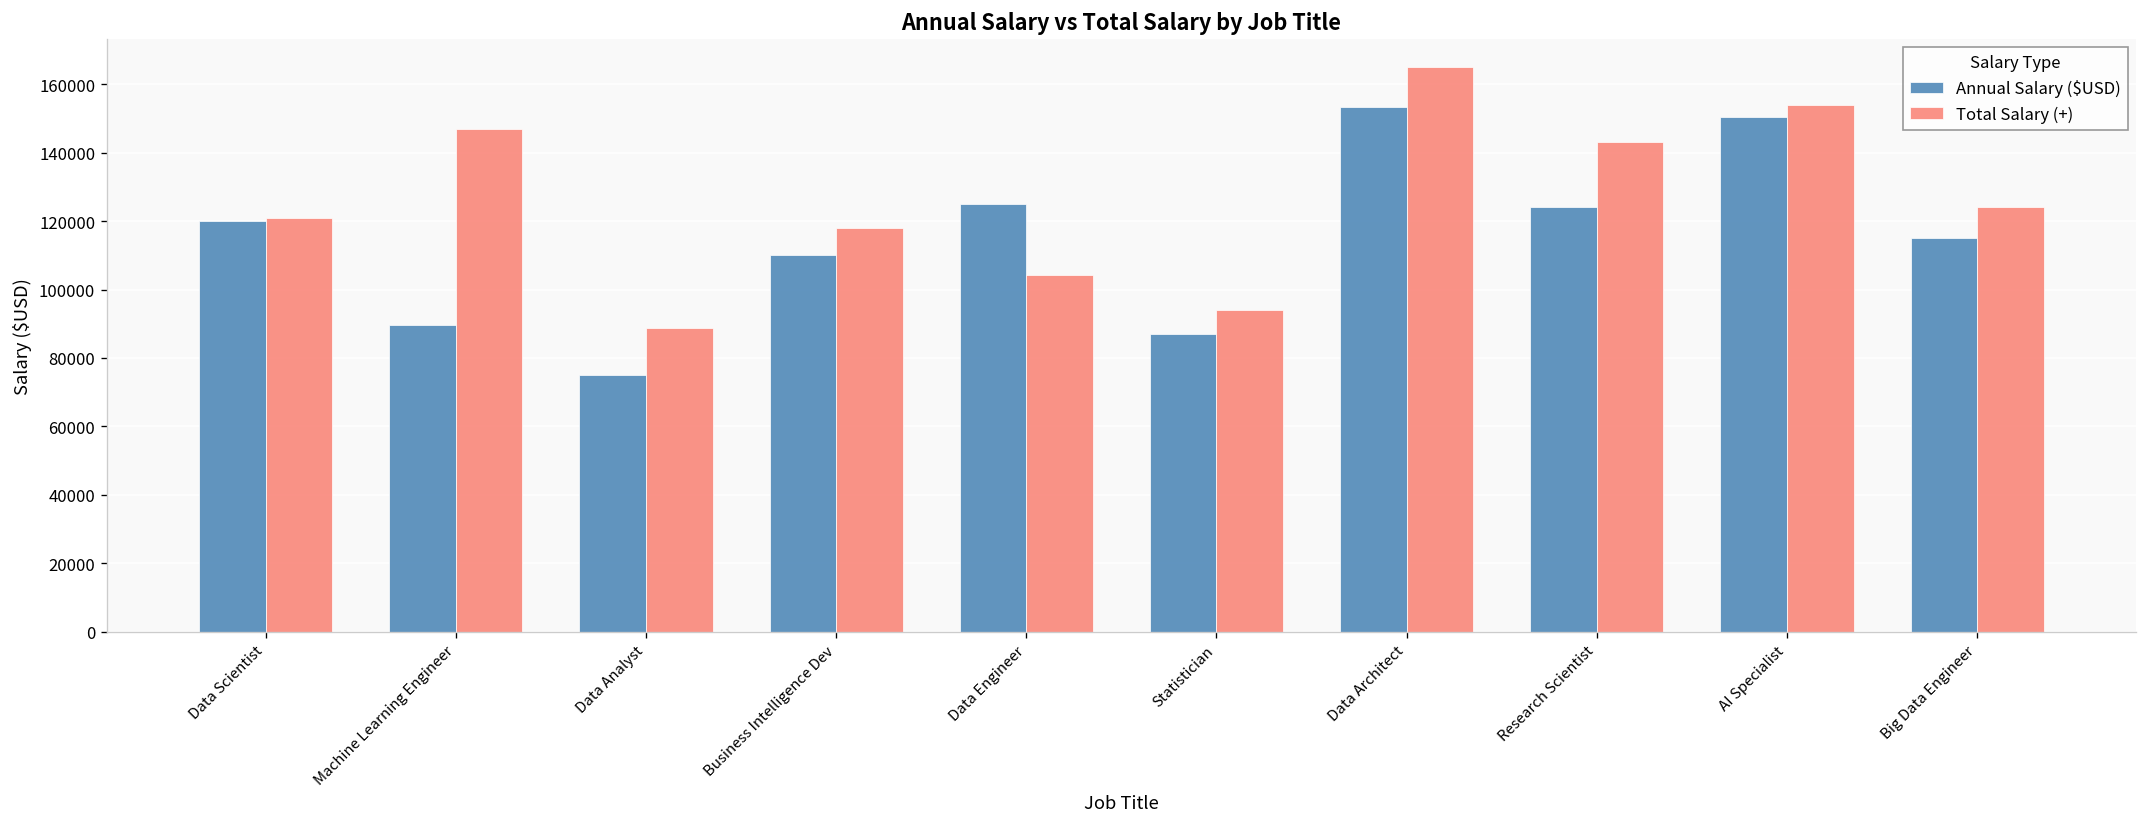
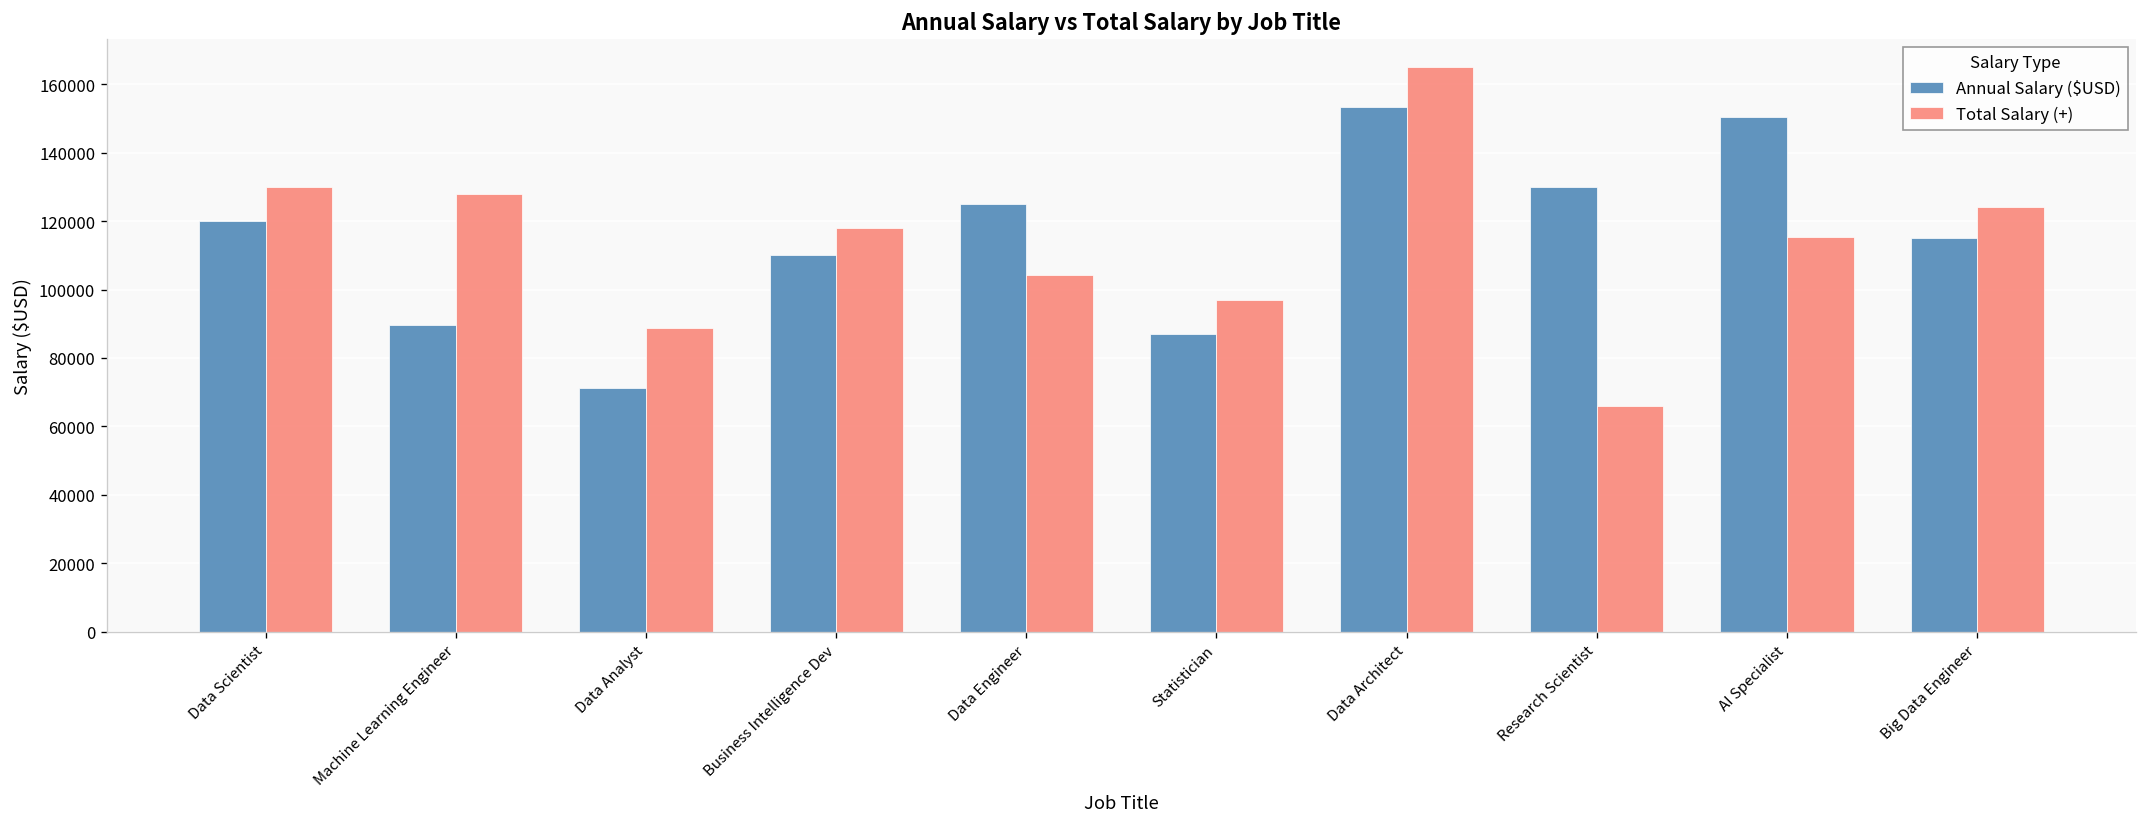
  {
    "Annual Salary ($USD)": {
      "Data Scientist": 120000,
      "Machine Learning Engineer": 90000,
-     "Data Analyst": 75000,
+     "Data Analyst": 71000,
      "Business Intelligence Dev": 110000,
      "Data Engineer": 125000,
      "Statistician": 87000,
      "Data Architect": 153000,
-     "Research Scientist": 124000,
+     "Research Scientist": 130000,
      "AI Specialist": 150000,
      "Big Data Engineer": 115000
    },
    "Total Salary (+)": {
-     "Data Scientist": 121000,
-     "Machine Learning Engineer": 147000,
+     "Data Scientist": 130000,
+     "Machine Learning Engineer": 128000,
      "Data Analyst": 89000,
      "Business Intelligence Dev": 118000,
      "Data Engineer": 104000,
-     "Statistician": 94000,
+     "Statistician": 97000,
      "Data Architect": 165000,
-     "Research Scientist": 143000,
-     "AI Specialist": 154000,
+     "Research Scientist": 66000,
+     "AI Specialist": 115000,
      "Big Data Engineer": 124000
    }
  }
